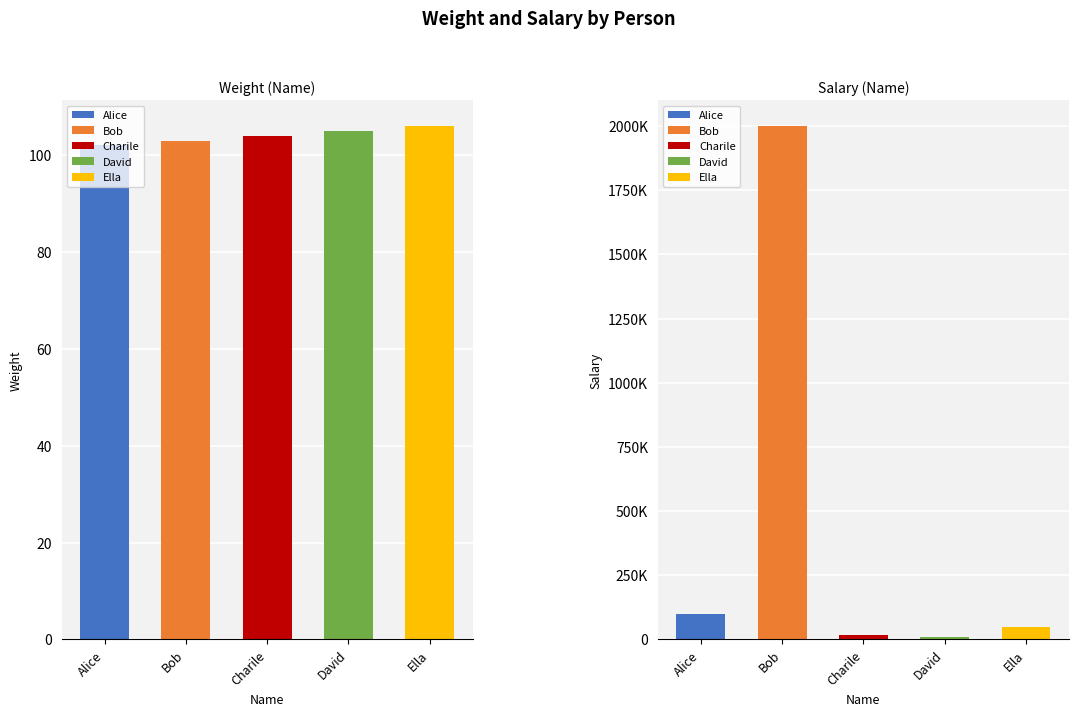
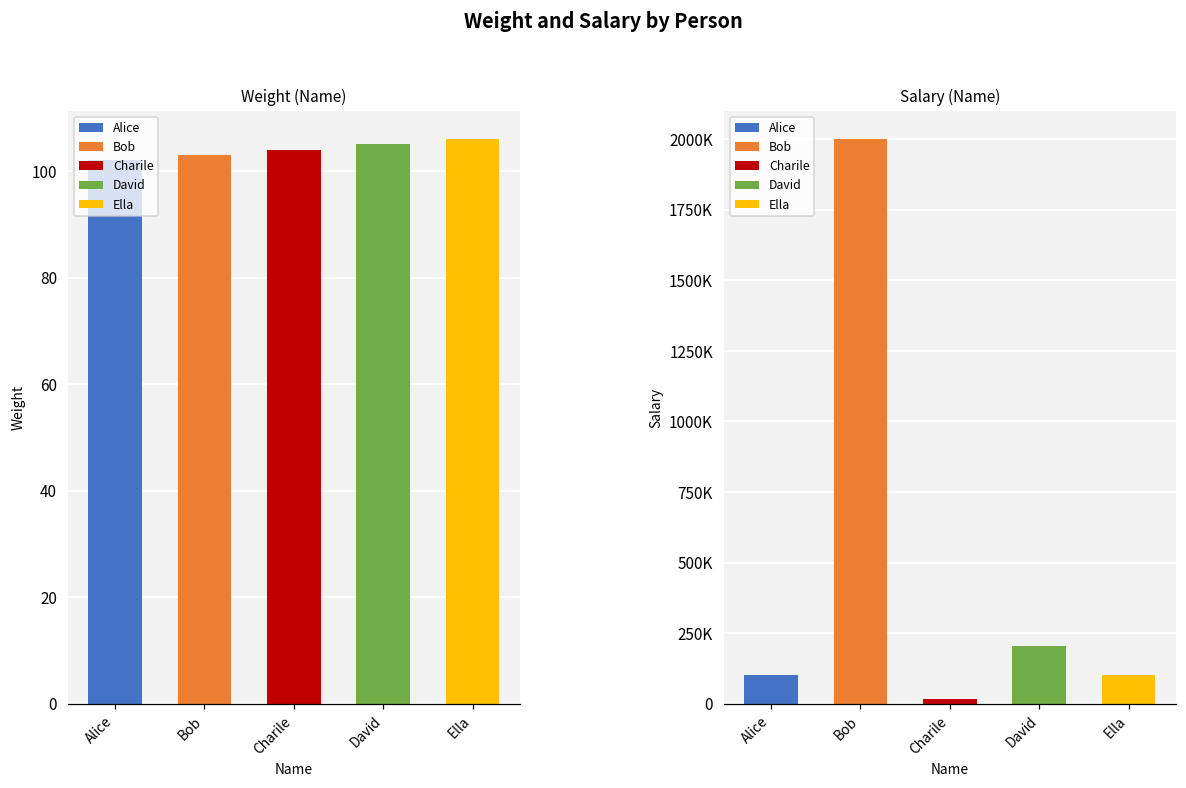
  {
    "Weight (Name)": {
      "Bob": 103,
      "Charile": 104,
      "David": 105,
      "Ella": 106
    },
    "Salary (Name)": {
      "Alice": 100000,
      "Bob": 2000000,
      "Charile": 20000,
-     "David": 10000,
-     "Ella": 50000
+     "David": 210000,
+     "Ella": 100000
    }
  }
